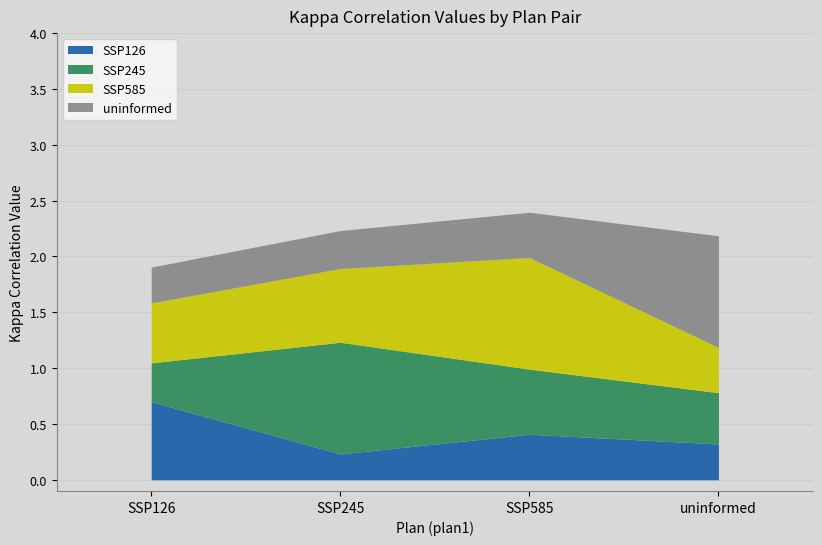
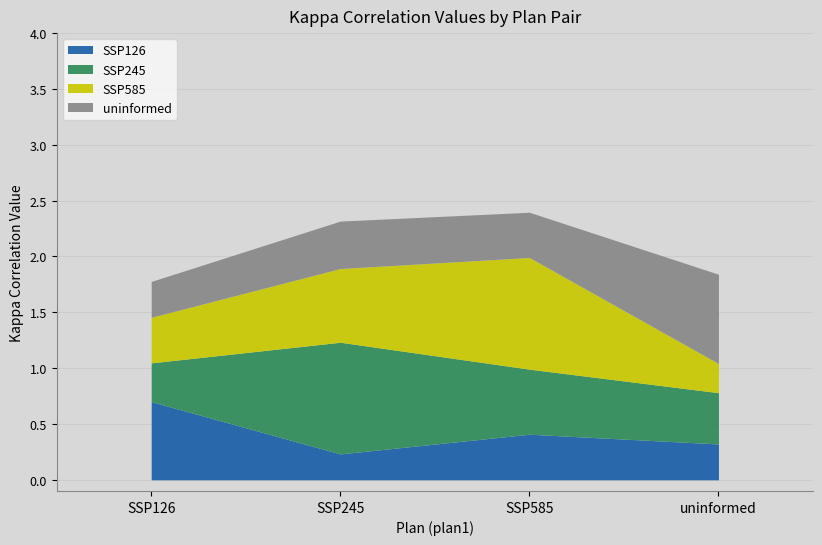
  {
    "SSP126": {
      "SSP126": 0.70,
      "SSP245": 0.23,
      "SSP585": 0.41,
      "uninformed": 0.32
    },
    "SSP245": {
      "SSP126": 0.35,
      "SSP245": 1.00,
      "SSP585": 0.58,
      "uninformed": 0.46
    },
    "SSP585": {
-     "SSP126": 0.54,
+     "SSP126": 0.41,
      "SSP245": 0.66,
      "SSP585": 1.00,
-     "uninformed": 0.41
+     "uninformed": 0.26
    },
    "uninformed": {
      "SSP126": 0.32,
-     "SSP245": 0.34,
+     "SSP245": 0.42,
      "SSP585": 0.41,
-     "uninformed": 1.0
+     "uninformed": 0.8
    }
  }
